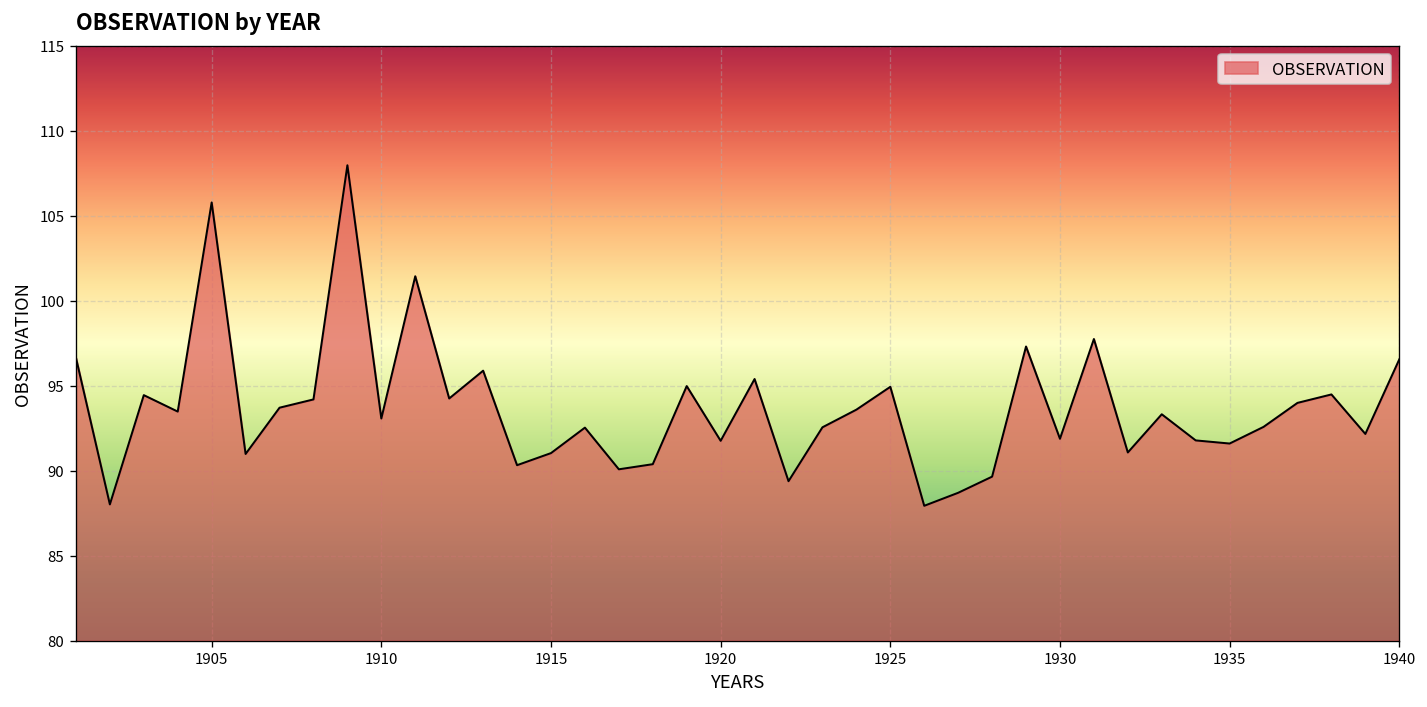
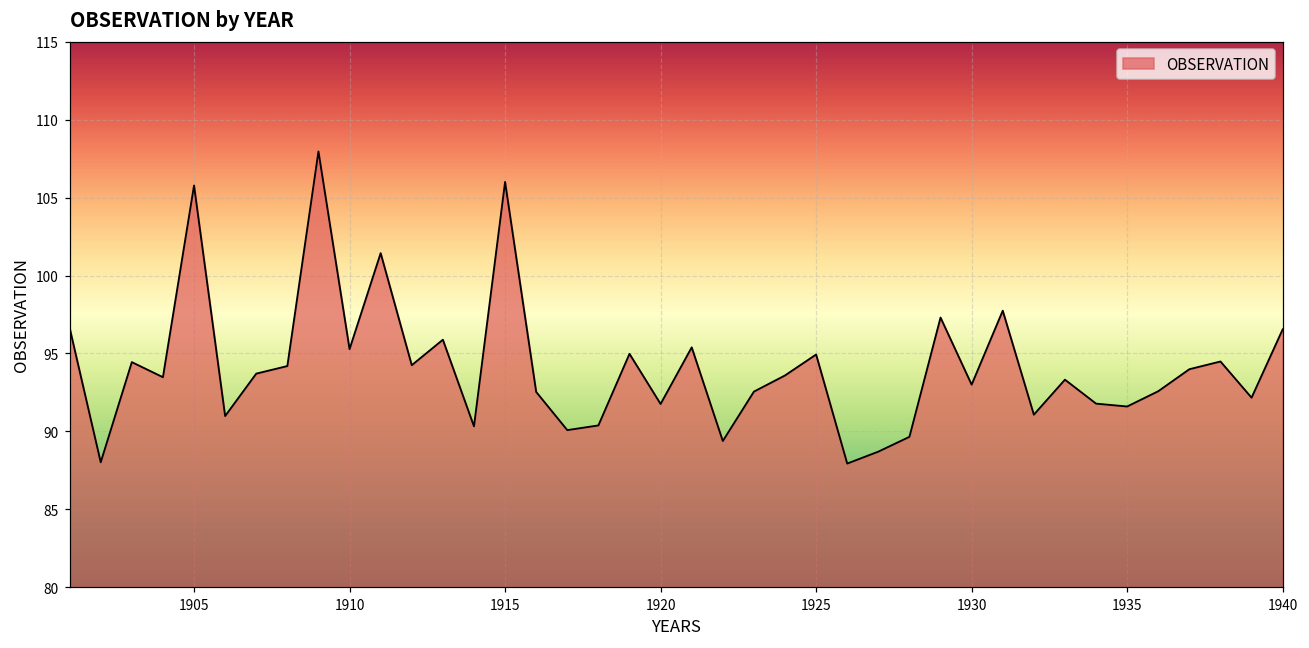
  {
    "1905": 105.8,
-   "1910": 93.1,
-   "1915": 91.0,
+   "1910": 95.3,
+   "1915": 106.0,
    "1920": 91.8,
    "1925": 94.9,
-   "1930": 91.9,
+   "1930": 93.0,
    "1935": 91.6,
    "1940": 96.5
  }
